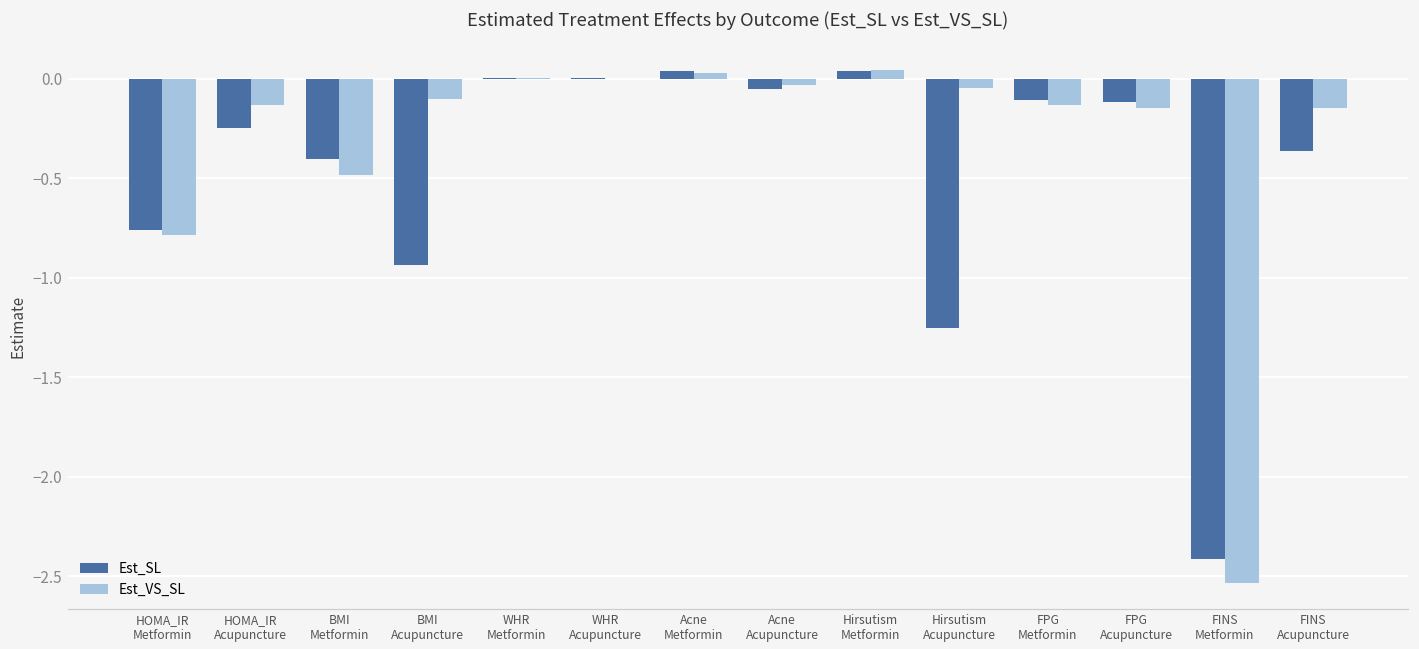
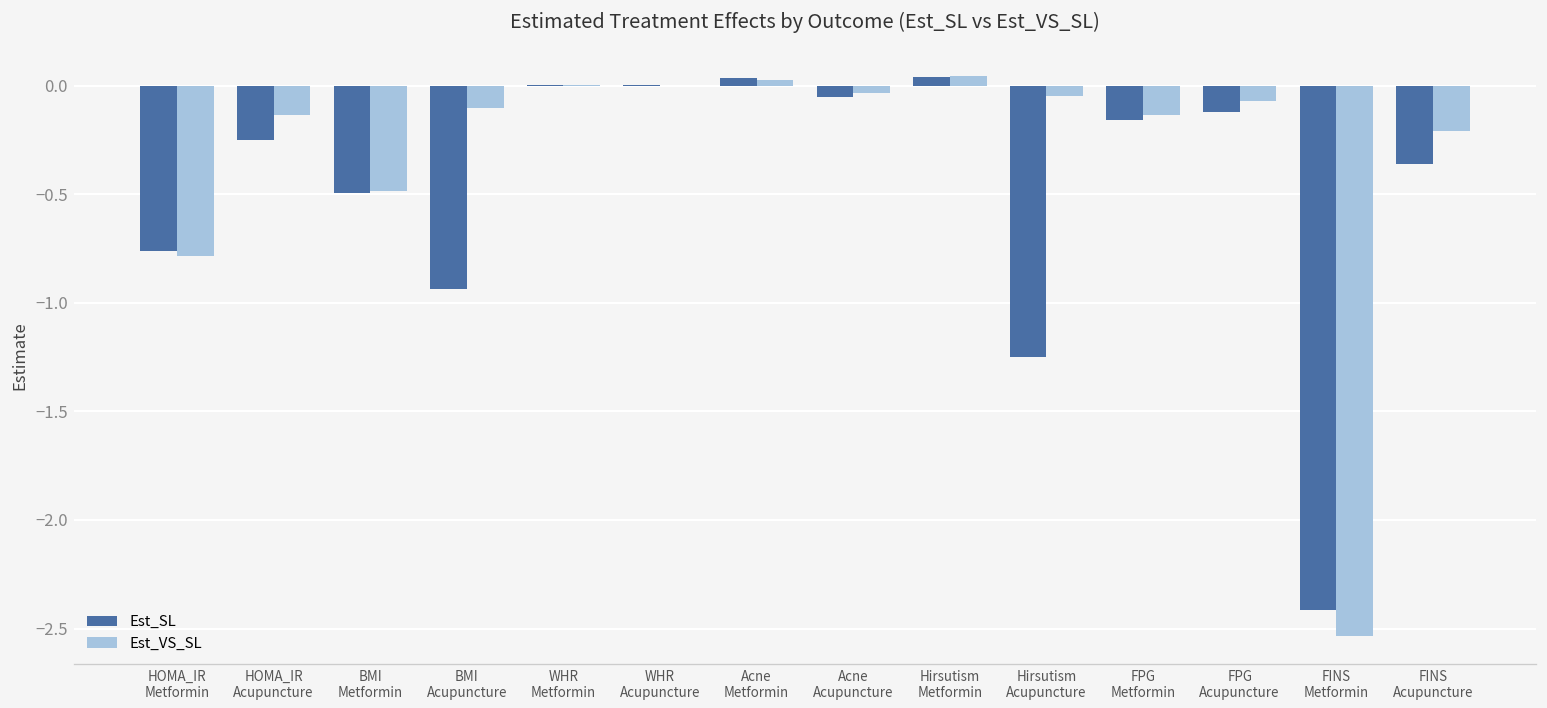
  {
    "Est_SL": {
      "HOMA_IR Metformin": -0.76,
      "HOMA_IR Acupuncture": -0.25,
-     "BMI Metformin": -0.41,
+     "BMI Metformin": -0.49,
      "BMI Acupuncture": -0.94,
      "Acne Metformin": 0.04,
      "Acne Acupuncture": -0.05,
      "Hirsutism Metformin": 0.04,
      "Hirsutism Acupuncture": -1.25,
-     "FPG Metformin": -0.11,
+     "FPG Metformin": -0.16,
      "FPG Acupuncture": -0.12,
      "FINS Metformin": -2.41,
      "FINS Acupuncture": -0.36
    },
    "Est_VS_SL": {
      "HOMA_IR Metformin": -0.78,
      "HOMA_IR Acupuncture": -0.13,
      "BMI Metformin": -0.48,
      "BMI Acupuncture": -0.10,
      "Acne Metformin": 0.03,
      "Acne Acupuncture": -0.03,
      "Hirsutism Metformin": 0.05,
      "Hirsutism Acupuncture": -0.05,
      "FPG Metformin": -0.14,
-     "FPG Acupuncture": -0.15,
+     "FPG Acupuncture": -0.07,
      "FINS Metformin": -2.54,
-     "FINS Acupuncture": -0.15
+     "FINS Acupuncture": -0.21
    }
  }
